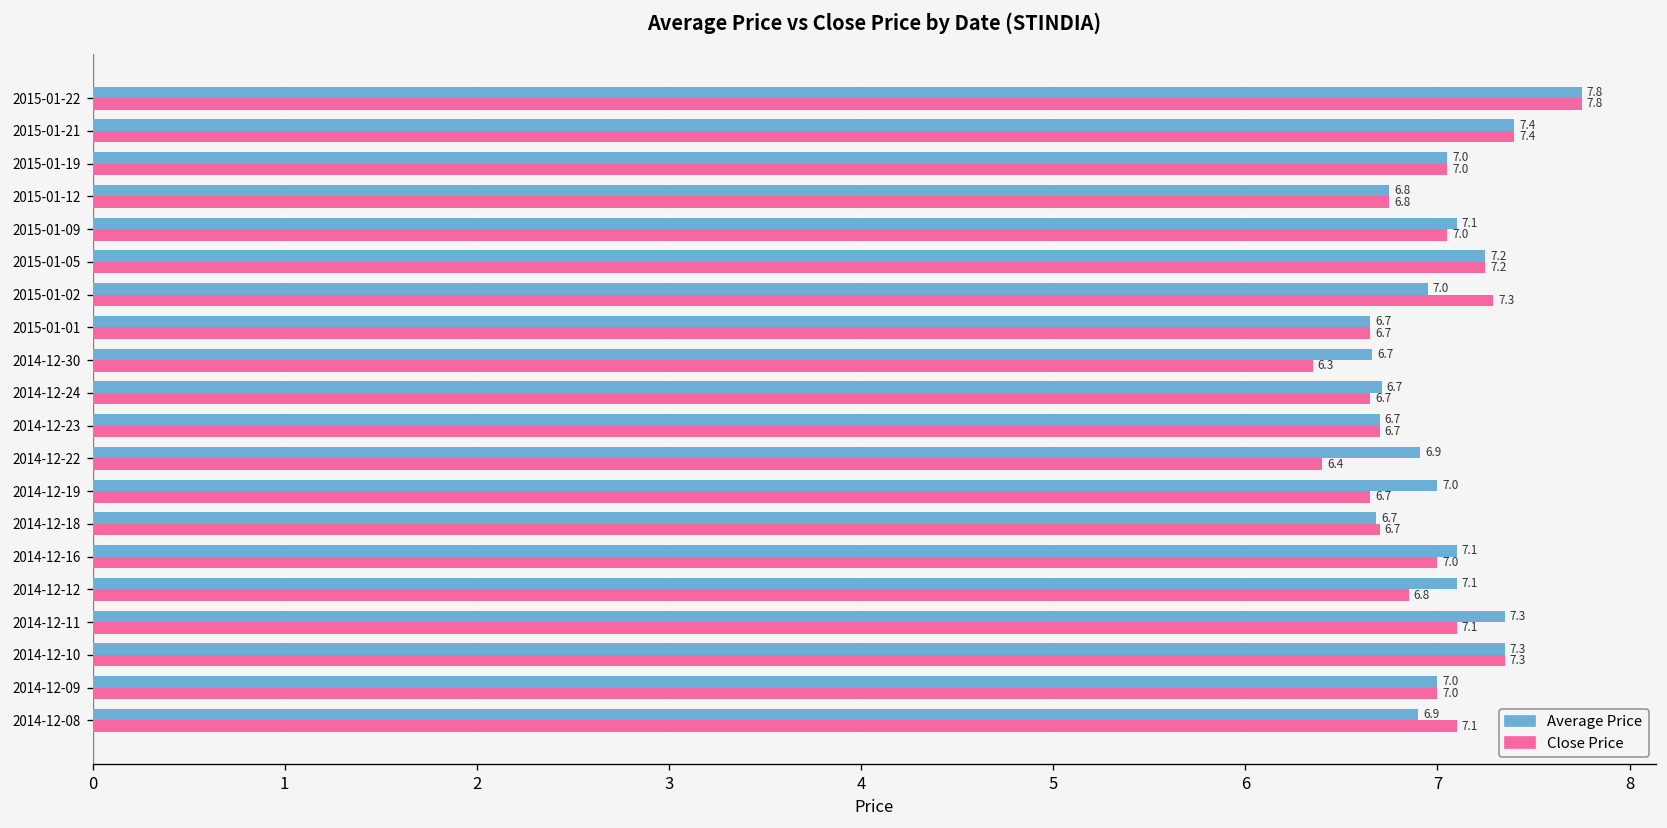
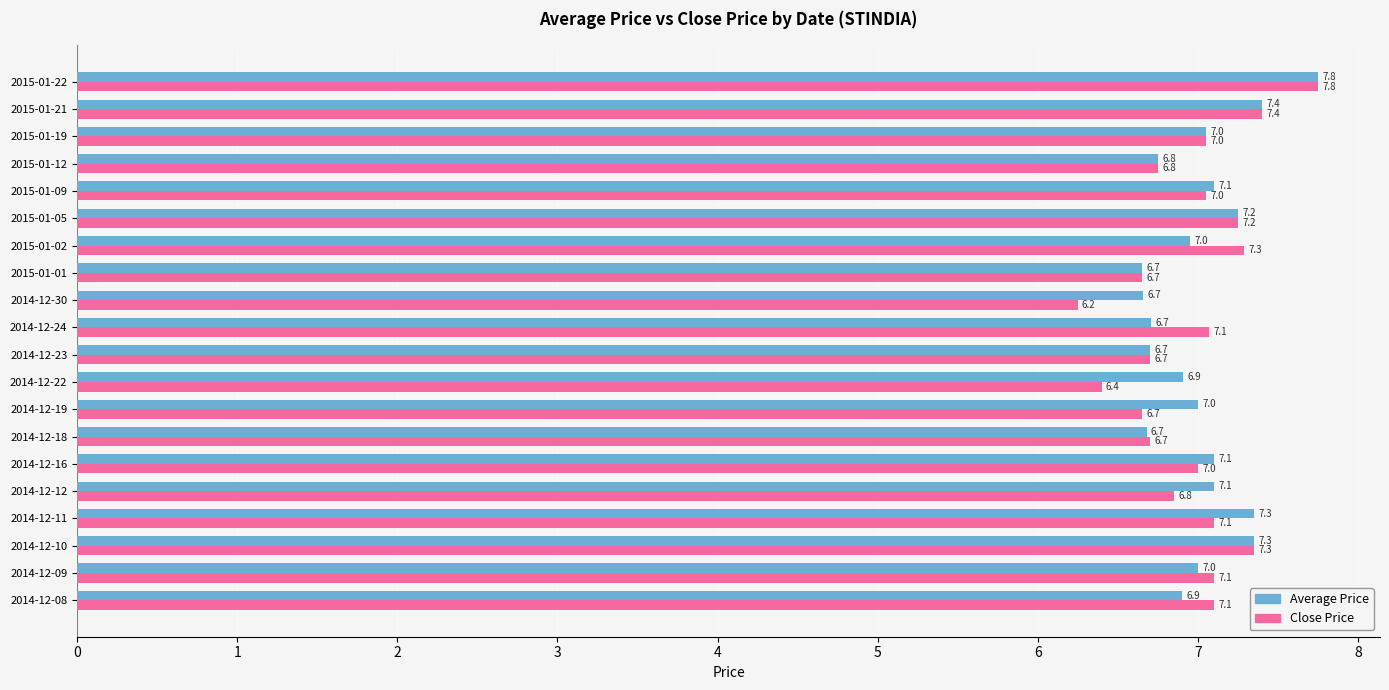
  {
    "Average Price": {
      "2015-01-22": 7.8,
      "2015-01-21": 7.4,
      "2015-01-19": 7.0,
      "2015-01-12": 6.8,
      "2015-01-09": 7.1,
      "2015-01-05": 7.2,
      "2015-01-02": 7.0,
      "2015-01-01": 6.7,
      "2014-12-30": 6.7,
      "2014-12-24": 6.7,
      "2014-12-23": 6.7,
      "2014-12-22": 6.9,
      "2014-12-19": 7.0,
      "2014-12-18": 6.7,
      "2014-12-16": 7.1,
      "2014-12-12": 7.1,
      "2014-12-11": 7.3,
      "2014-12-10": 7.3,
      "2014-12-09": 7.0,
      "2014-12-08": 6.9
    },
    "Close Price": {
      "2015-01-22": 7.8,
      "2015-01-21": 7.4,
      "2015-01-19": 7.0,
      "2015-01-12": 6.8,
      "2015-01-09": 7.0,
      "2015-01-05": 7.2,
      "2015-01-02": 7.3,
      "2015-01-01": 6.7,
-     "2014-12-30": 6.3,
-     "2014-12-24": 6.7,
+     "2014-12-30": 6.2,
+     "2014-12-24": 7.1,
      "2014-12-23": 6.7,
      "2014-12-22": 6.4,
      "2014-12-19": 6.7,
      "2014-12-18": 6.7,
      "2014-12-16": 7.0,
      "2014-12-12": 6.8,
      "2014-12-11": 7.1,
      "2014-12-10": 7.3,
-     "2014-12-09": 7.0,
+     "2014-12-09": 7.1,
      "2014-12-08": 7.1
    }
  }
